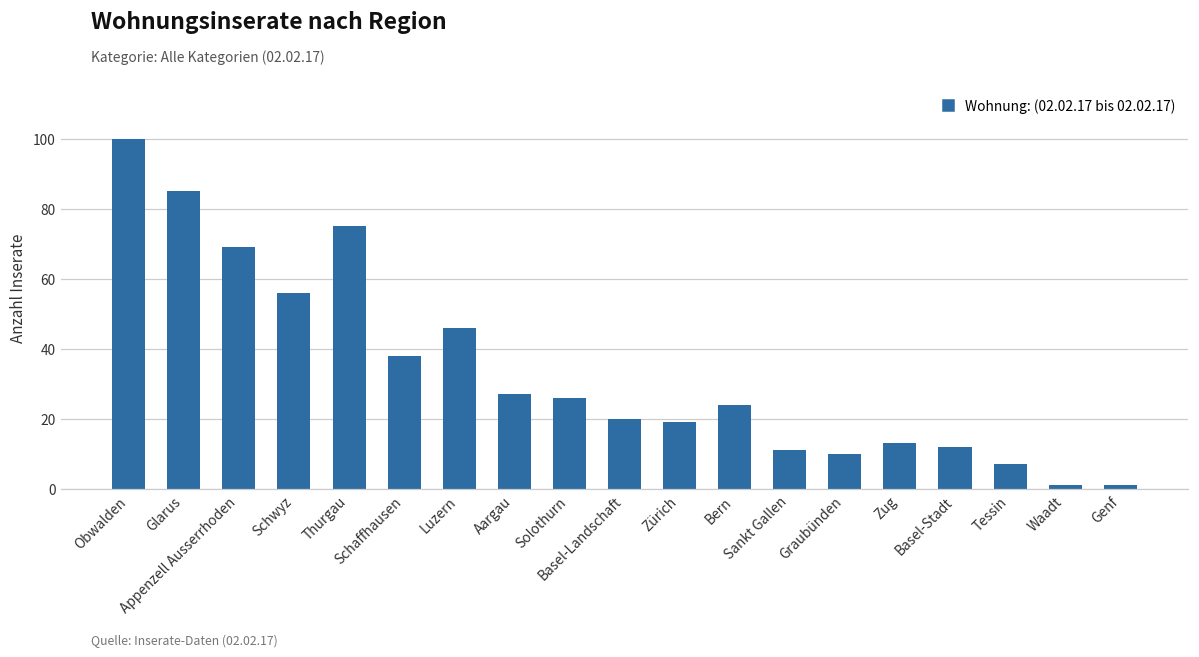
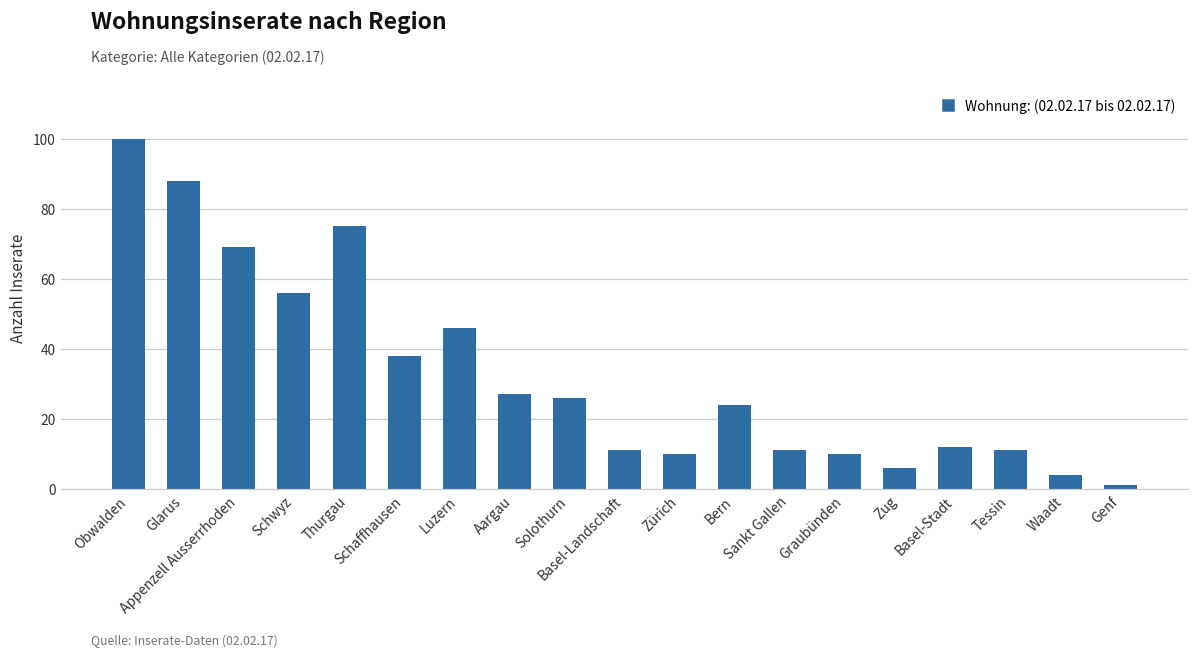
  {
    "Obwalden": 100,
-   "Glarus": 85,
+   "Glarus": 88,
    "Appenzell Ausserrhoden": 69,
    "Schwyz": 56,
    "Thurgau": 75,
    "Schaffhausen": 38,
    "Luzern": 46,
    "Aargau": 27,
    "Solothurn": 26,
-   "Basel-Landschaft": 20,
-   "Zürich": 19,
+   "Basel-Landschaft": 11,
+   "Zürich": 10,
    "Bern": 24,
    "Sankt Gallen": 11,
    "Graubünden": 10,
-   "Zug": 13,
+   "Zug": 6,
    "Basel-Stadt": 12,
-   "Tessin": 7,
-   "Waadt": 1,
+   "Tessin": 11,
+   "Waadt": 4,
    "Genf": 1
  }
